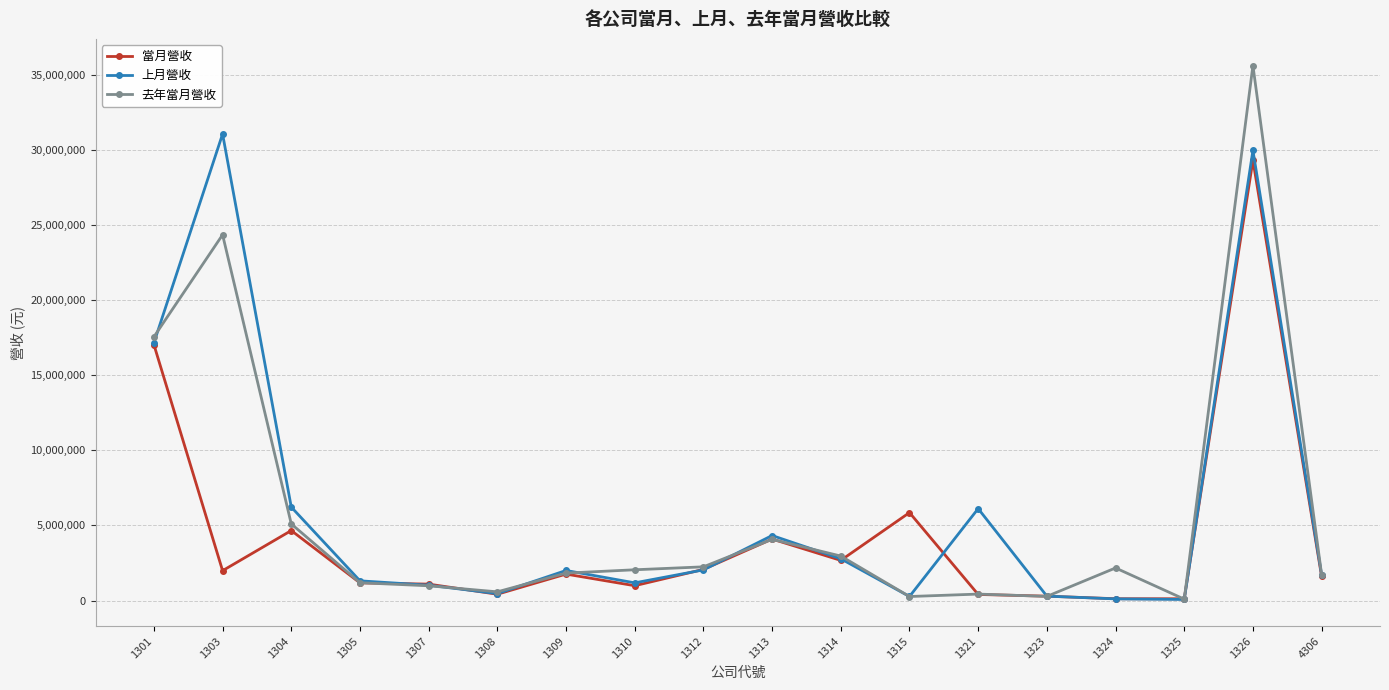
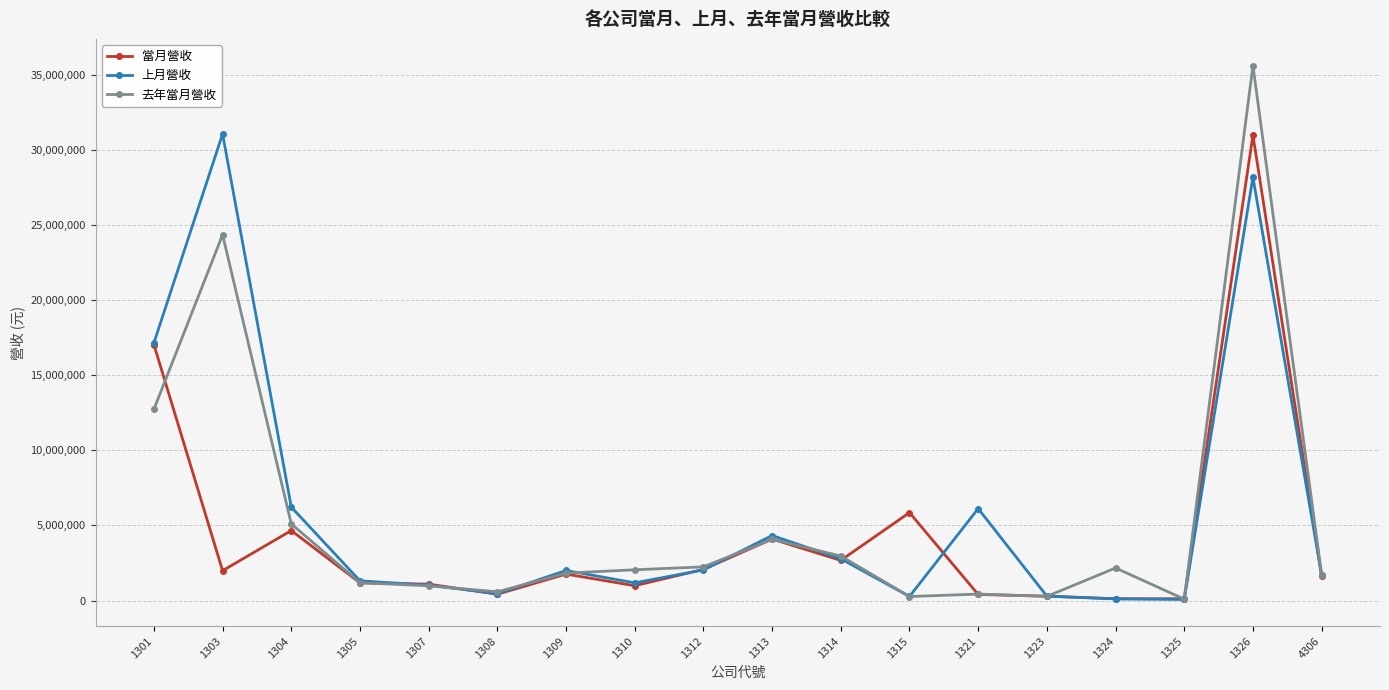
  {
    "當月營收": {
      "1303": "2,000,000",
      "1304": "4,700,000",
      "1310": "1,000,000",
      "1315": "5,900,000",
-     "1326": "29,300,000"
+     "1326": "31,000,000"
    },
    "上月營收": {
      "1303": "31,100,000",
      "1304": "6,200,000",
      "1309": "2,000,000",
      "1310": "1,200,000",
      "1313": "4,300,000",
      "1321": "6,100,000",
-     "1326": "30,000,000"
+     "1326": "28,200,000"
    },
    "去年當月營收": {
-     "1301": "17,600,000",
+     "1301": "12,700,000",
      "1303": "24,400,000",
      "1304": "5,100,000",
      "1310": "2,100,000",
      "1312": "2,200,000",
      "1314": "3,000,000",
      "1324": "2,200,000",
      "1326": "35,600,000"
    }
  }
